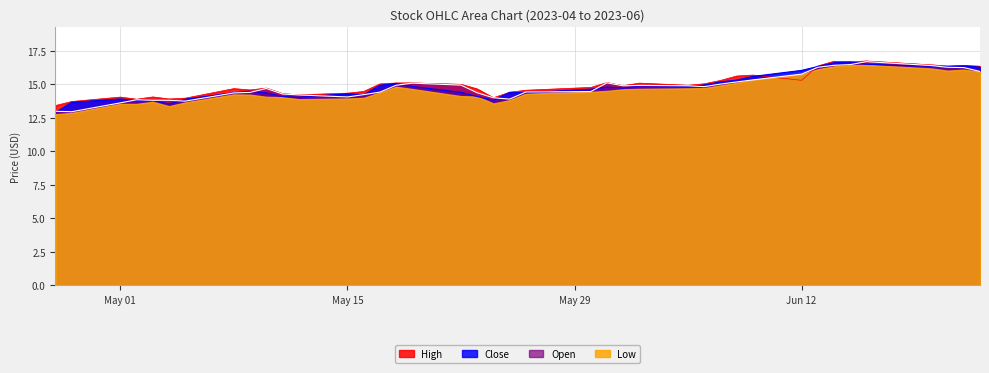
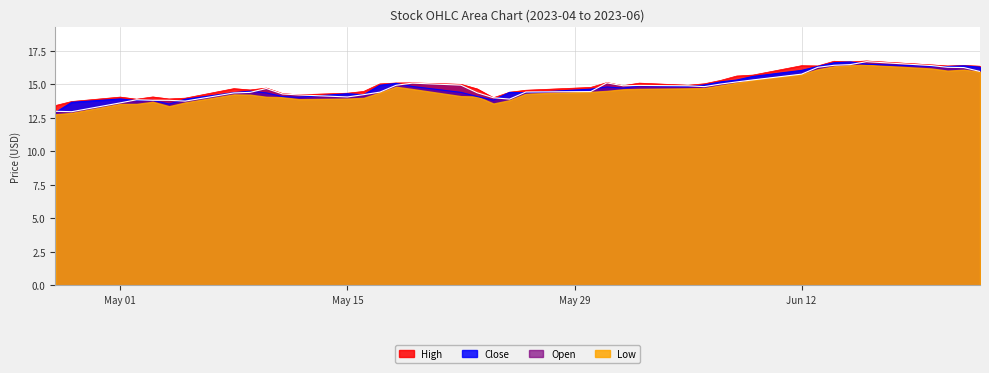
  {
    "High": {
-     "Jun 12": 15.3
+     "Jun 12": 16.4
    },
    "Close": {
      "Jun 12": 16.0
    }
  }
